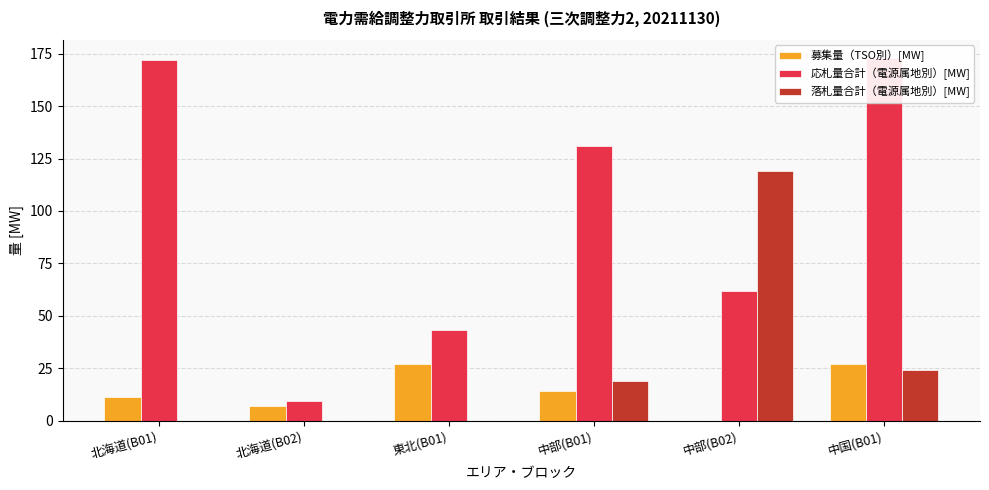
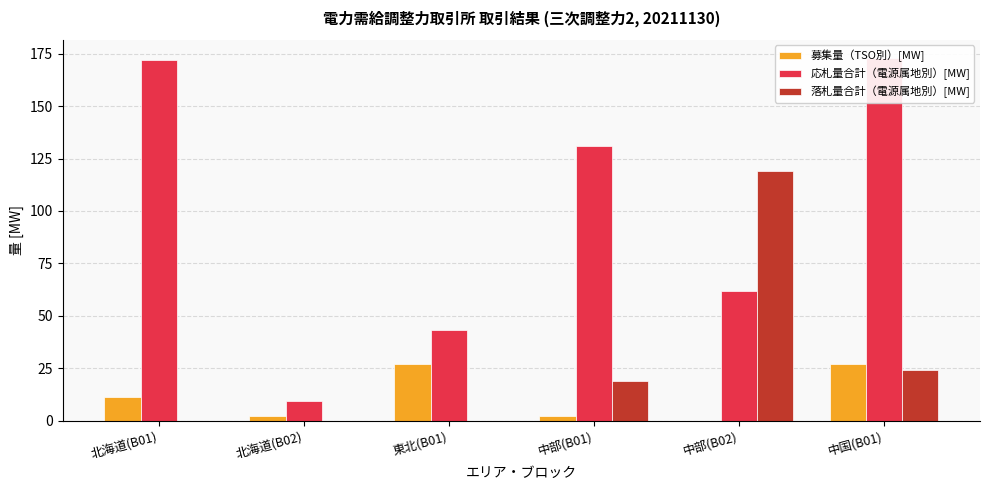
  {
    "募集量（TSO別）[MW]": {
      "北海道(B01)": 11,
-     "北海道(B02)": 7,
+     "北海道(B02)": 2,
      "東北(B01)": 27,
-     "中部(B01)": 14,
+     "中部(B01)": 2,
      "中部(B02)": 0,
      "中国(B01)": 27
    }
  }
